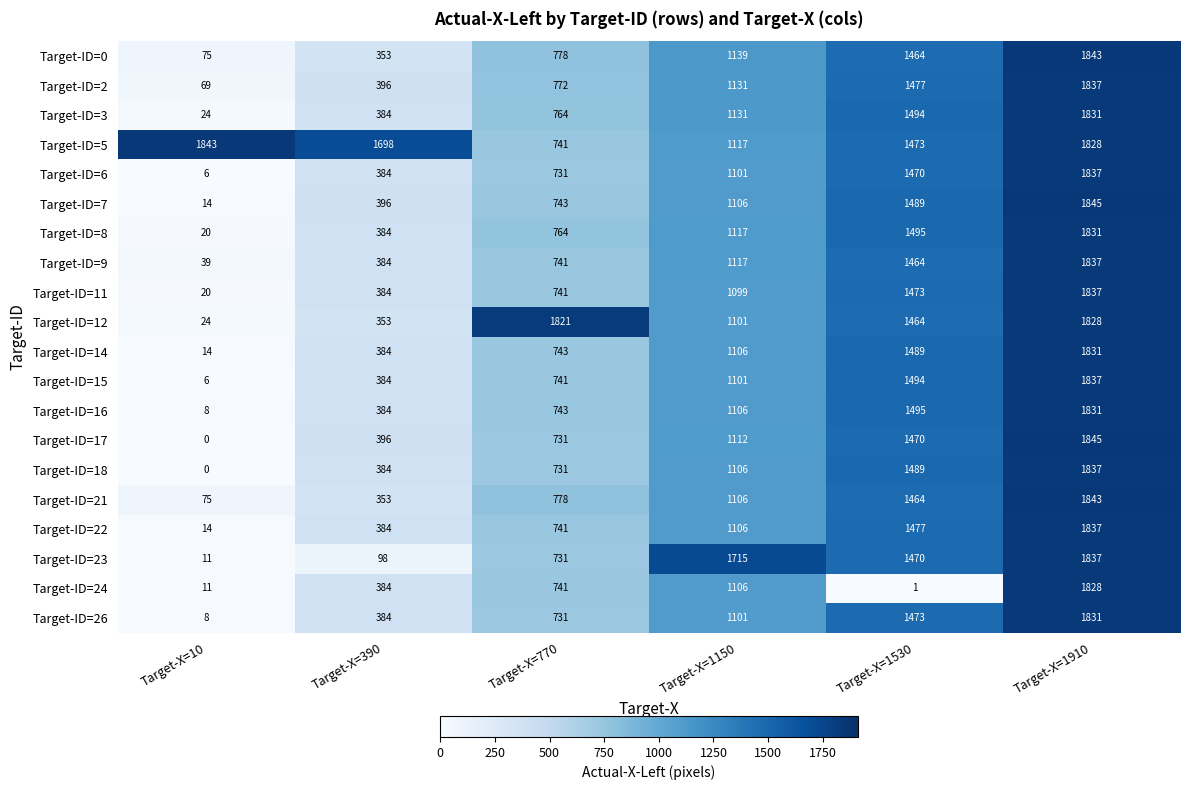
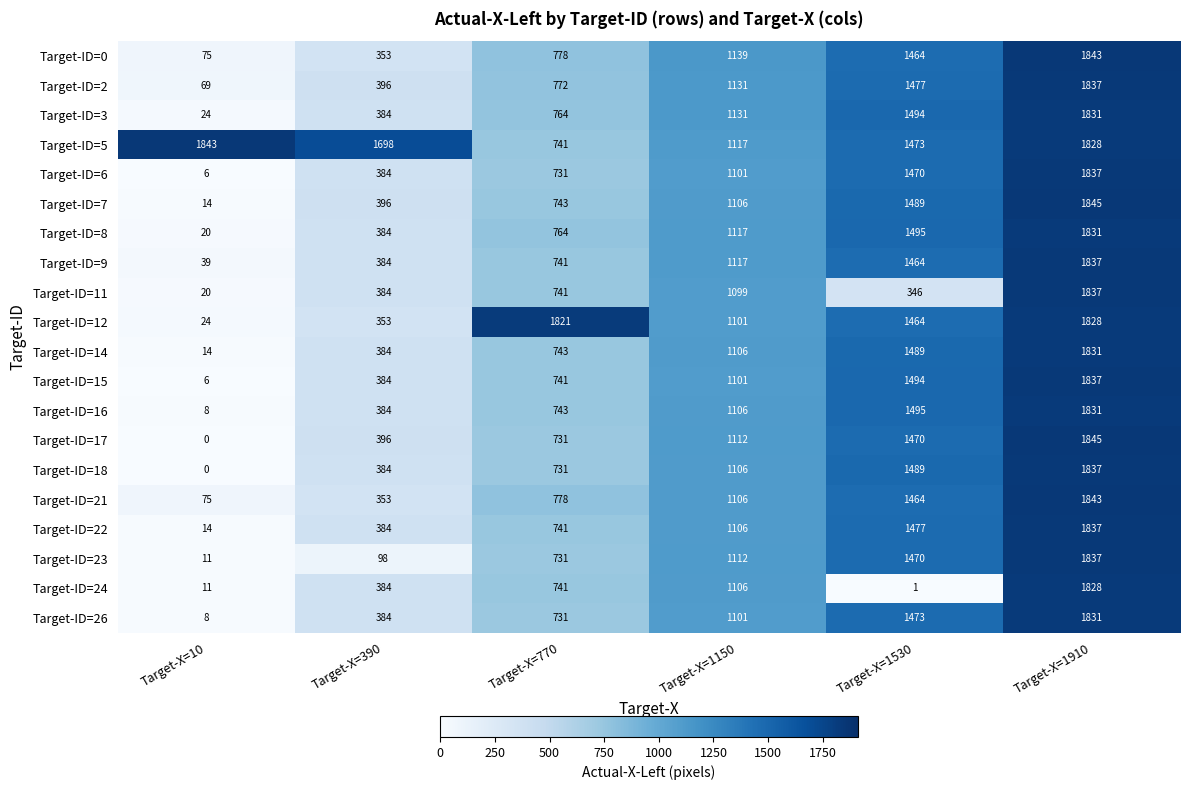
  {
    "Target-ID=0": {
      "Target-X=10": 75,
      "Target-X=390": 353,
      "Target-X=770": 778,
      "Target-X=1150": 1139,
      "Target-X=1530": 1464,
      "Target-X=1910": 1843
    },
    "Target-ID=2": {
      "Target-X=10": 69,
      "Target-X=390": 396,
      "Target-X=770": 772,
      "Target-X=1150": 1131,
      "Target-X=1530": 1477,
      "Target-X=1910": 1837
    },
    "Target-ID=3": {
      "Target-X=10": 24,
      "Target-X=390": 384,
      "Target-X=770": 764,
      "Target-X=1150": 1131,
      "Target-X=1530": 1494,
      "Target-X=1910": 1831
    },
    "Target-ID=5": {
      "Target-X=10": 1843,
      "Target-X=390": 1698,
      "Target-X=770": 741,
      "Target-X=1150": 1117,
      "Target-X=1530": 1473,
      "Target-X=1910": 1828
    },
    "Target-ID=6": {
      "Target-X=10": 6,
      "Target-X=390": 384,
      "Target-X=770": 731,
      "Target-X=1150": 1101,
      "Target-X=1530": 1470,
      "Target-X=1910": 1837
    },
    "Target-ID=7": {
      "Target-X=10": 14,
      "Target-X=390": 396,
      "Target-X=770": 743,
      "Target-X=1150": 1106,
      "Target-X=1530": 1489,
      "Target-X=1910": 1845
    },
    "Target-ID=8": {
      "Target-X=10": 20,
      "Target-X=390": 384,
      "Target-X=770": 764,
      "Target-X=1150": 1117,
      "Target-X=1530": 1495,
      "Target-X=1910": 1831
    },
    "Target-ID=9": {
      "Target-X=10": 39,
      "Target-X=390": 384,
      "Target-X=770": 741,
      "Target-X=1150": 1117,
      "Target-X=1530": 1464,
      "Target-X=1910": 1837
    },
    "Target-ID=11": {
      "Target-X=10": 20,
      "Target-X=390": 384,
      "Target-X=770": 741,
      "Target-X=1150": 1099,
-     "Target-X=1530": 1473,
+     "Target-X=1530": 346,
      "Target-X=1910": 1837
    },
    "Target-ID=12": {
      "Target-X=10": 24,
      "Target-X=390": 353,
      "Target-X=770": 1821,
      "Target-X=1150": 1101,
      "Target-X=1530": 1464,
      "Target-X=1910": 1828
    },
    "Target-ID=14": {
      "Target-X=10": 14,
      "Target-X=390": 384,
      "Target-X=770": 743,
      "Target-X=1150": 1106,
      "Target-X=1530": 1489,
      "Target-X=1910": 1831
    },
    "Target-ID=15": {
      "Target-X=10": 6,
      "Target-X=390": 384,
      "Target-X=770": 741,
      "Target-X=1150": 1101,
      "Target-X=1530": 1494,
      "Target-X=1910": 1837
    },
    "Target-ID=16": {
      "Target-X=10": 8,
      "Target-X=390": 384,
      "Target-X=770": 743,
      "Target-X=1150": 1106,
      "Target-X=1530": 1495,
      "Target-X=1910": 1831
    },
    "Target-ID=17": {
      "Target-X=10": 0,
      "Target-X=390": 396,
      "Target-X=770": 731,
      "Target-X=1150": 1112,
      "Target-X=1530": 1470,
      "Target-X=1910": 1845
    },
    "Target-ID=18": {
      "Target-X=10": 0,
      "Target-X=390": 384,
      "Target-X=770": 731,
      "Target-X=1150": 1106,
      "Target-X=1530": 1489,
      "Target-X=1910": 1837
    },
    "Target-ID=21": {
      "Target-X=10": 75,
      "Target-X=390": 353,
      "Target-X=770": 778,
      "Target-X=1150": 1106,
      "Target-X=1530": 1464,
      "Target-X=1910": 1843
    },
    "Target-ID=22": {
      "Target-X=10": 14,
      "Target-X=390": 384,
      "Target-X=770": 741,
      "Target-X=1150": 1106,
      "Target-X=1530": 1477,
      "Target-X=1910": 1837
    },
    "Target-ID=23": {
      "Target-X=10": 11,
      "Target-X=390": 98,
      "Target-X=770": 731,
-     "Target-X=1150": 1715,
+     "Target-X=1150": 1112,
      "Target-X=1530": 1470,
      "Target-X=1910": 1837
    },
    "Target-ID=24": {
      "Target-X=10": 11,
      "Target-X=390": 384,
      "Target-X=770": 741,
      "Target-X=1150": 1106,
      "Target-X=1530": 1,
      "Target-X=1910": 1828
    },
    "Target-ID=26": {
      "Target-X=10": 8,
      "Target-X=390": 384,
      "Target-X=770": 731,
      "Target-X=1150": 1101,
      "Target-X=1530": 1473,
      "Target-X=1910": 1831
    }
  }
